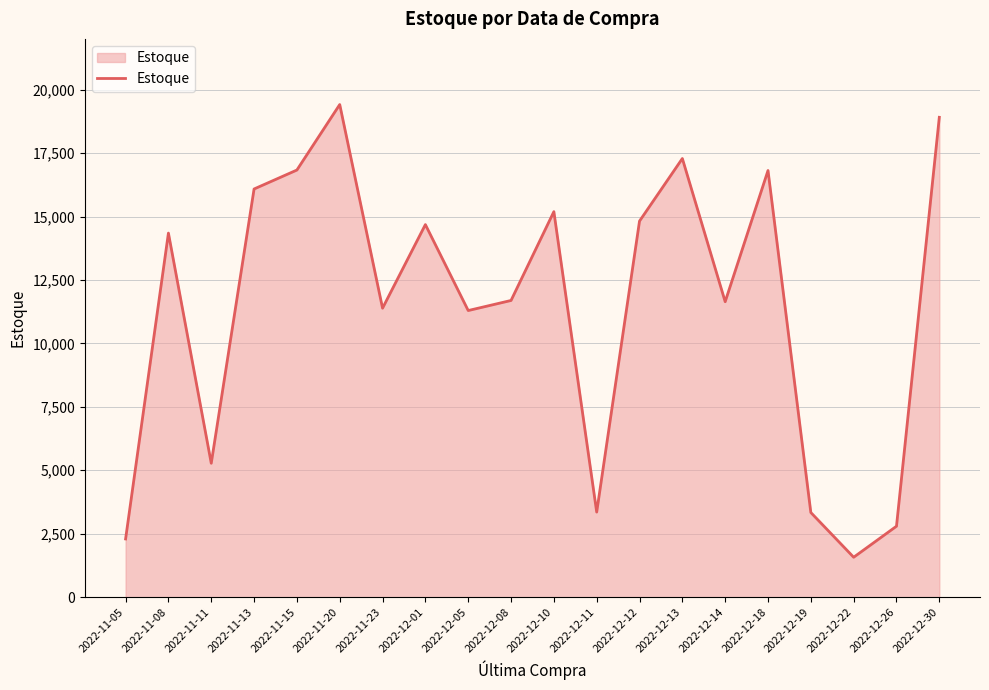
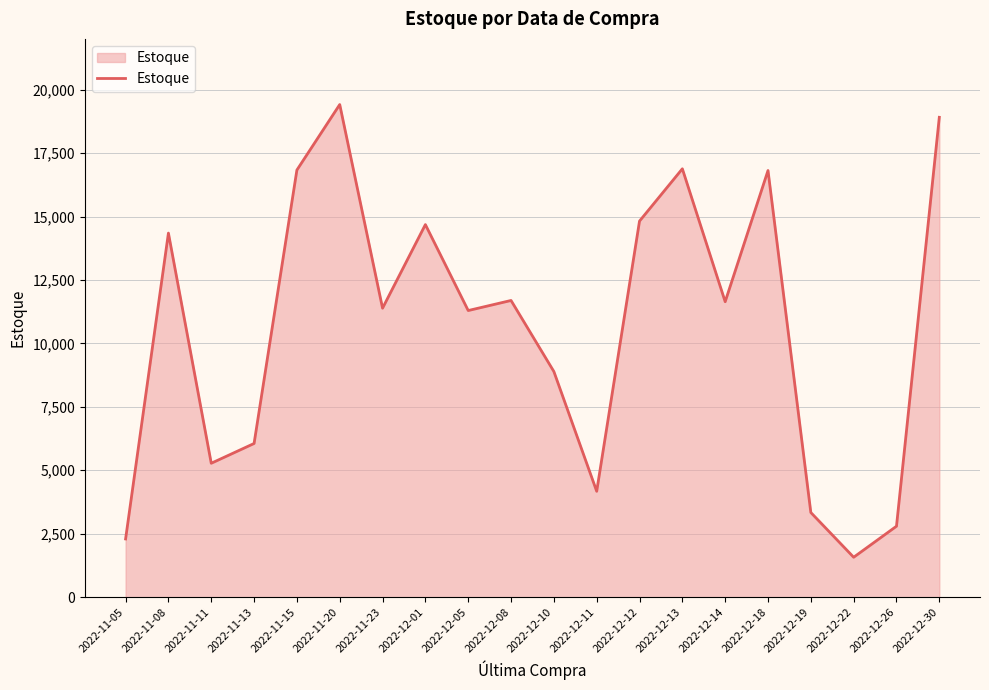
  {
    "2022-11-05": "2,300",
    "2022-11-08": "14,300",
    "2022-11-11": "5,300",
-   "2022-11-13": "16,100",
+   "2022-11-13": "6,100",
    "2022-11-15": "16,800",
    "2022-11-20": "19,400",
    "2022-11-23": "11,400",
    "2022-12-01": "14,700",
    "2022-12-05": "11,300",
    "2022-12-08": "11,700",
-   "2022-12-10": "15,200",
-   "2022-12-11": "3,400",
+   "2022-12-10": "8,900",
+   "2022-12-11": "4,200",
    "2022-12-12": "14,800",
-   "2022-12-13": "17,300",
+   "2022-12-13": "16,900",
    "2022-12-14": "11,600",
    "2022-12-18": "16,800",
    "2022-12-19": "3,300",
    "2022-12-22": "1,600",
    "2022-12-26": "2,800",
    "2022-12-30": "18,900"
  }
